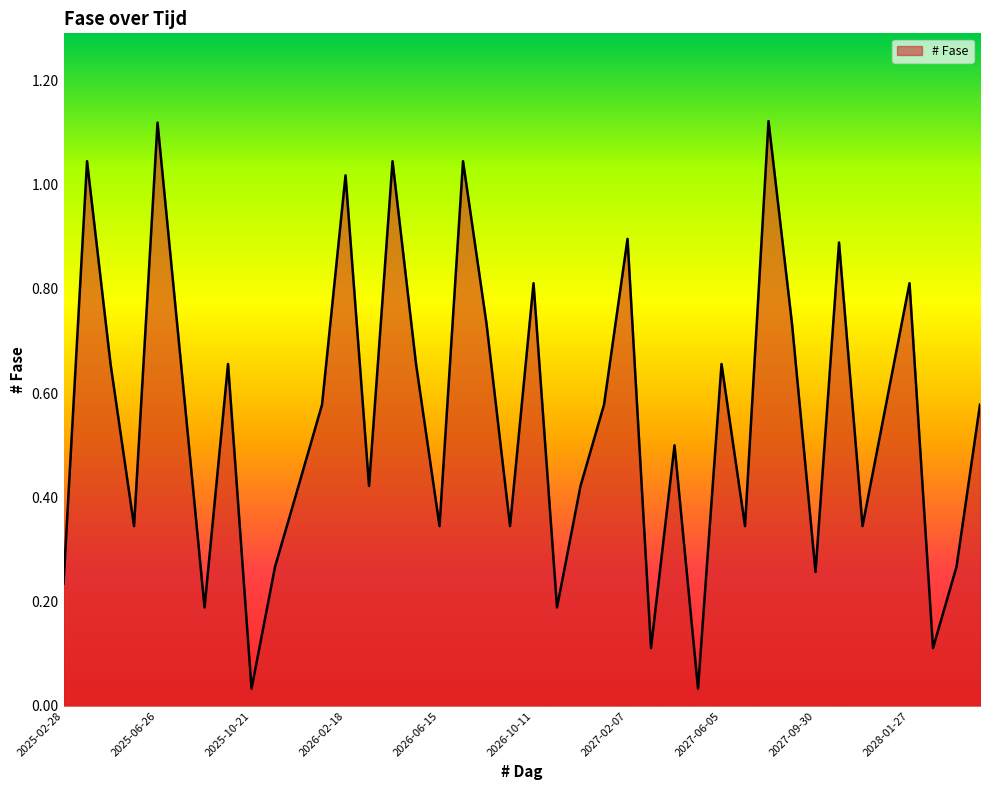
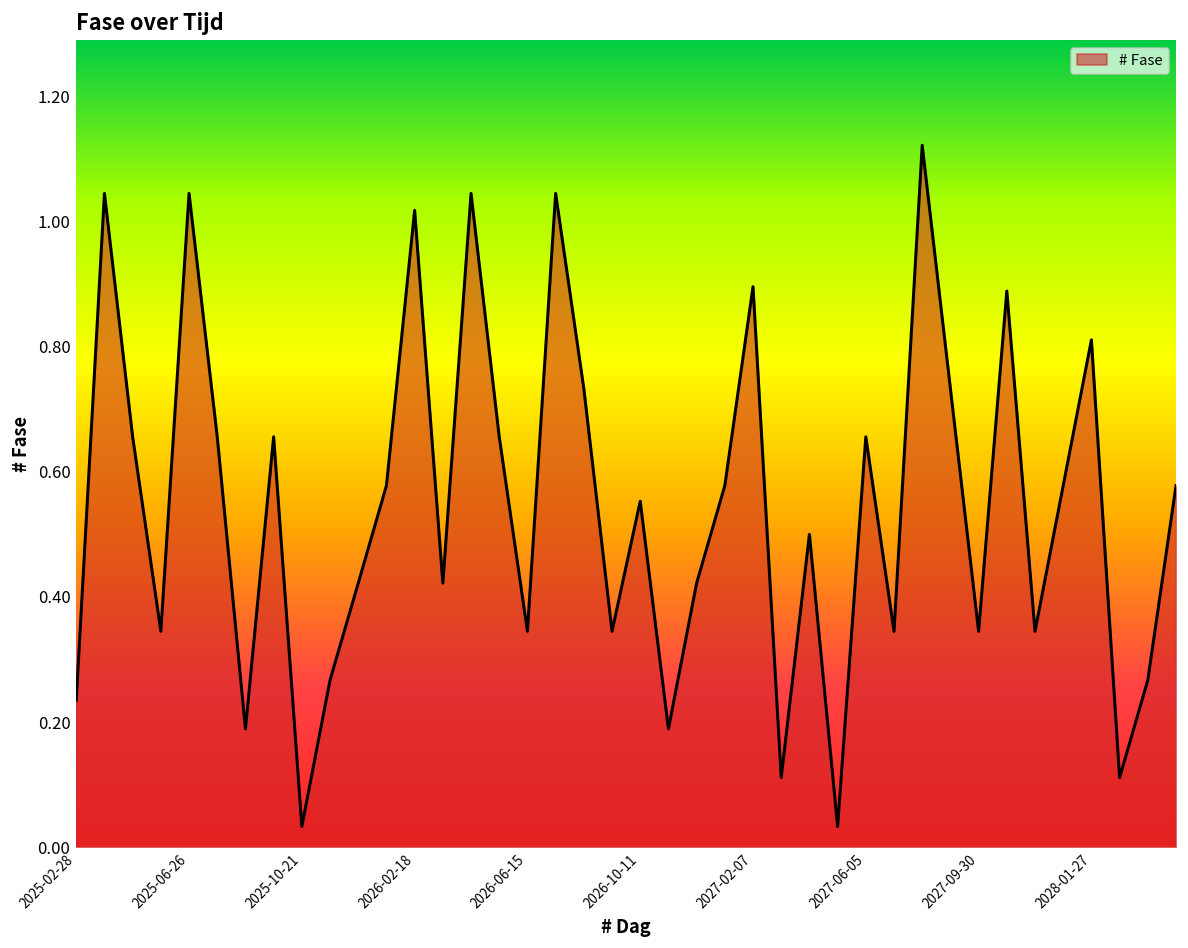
  {
    "2025-02-28": 0.24,
-   "2025-06-26": 1.12,
+   "2025-06-26": 1.05,
    "2025-10-21": 0.03,
    "2026-02-18": 1.02,
    "2026-06-15": 0.35,
-   "2026-10-11": 0.81,
+   "2026-10-11": 0.55,
    "2027-02-07": 0.90,
    "2027-06-05": 0.66,
-   "2027-09-30": 0.26,
+   "2027-09-30": 0.35,
    "2028-01-27": 0.81
  }
